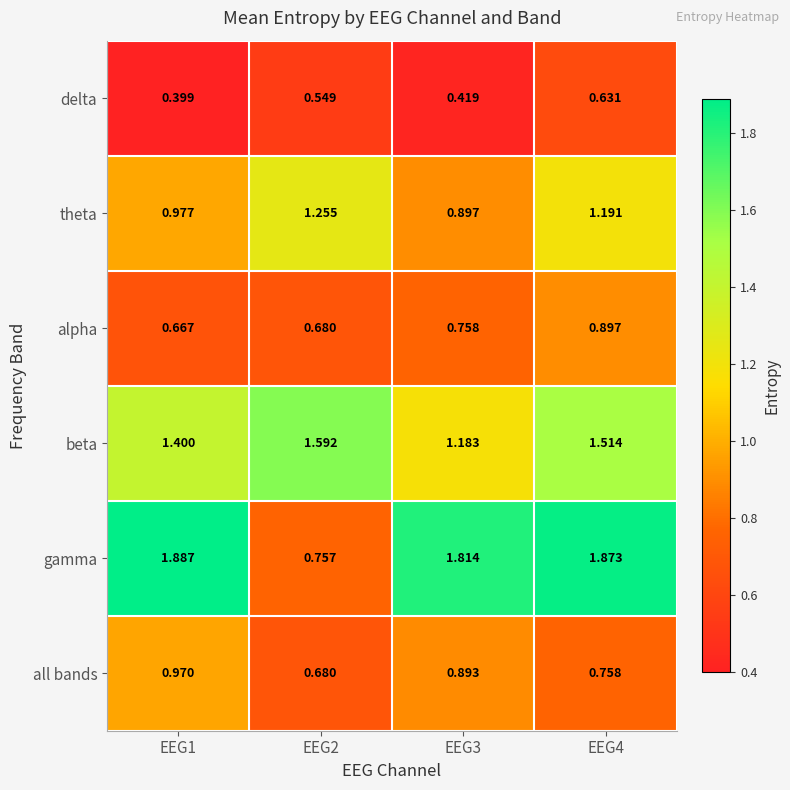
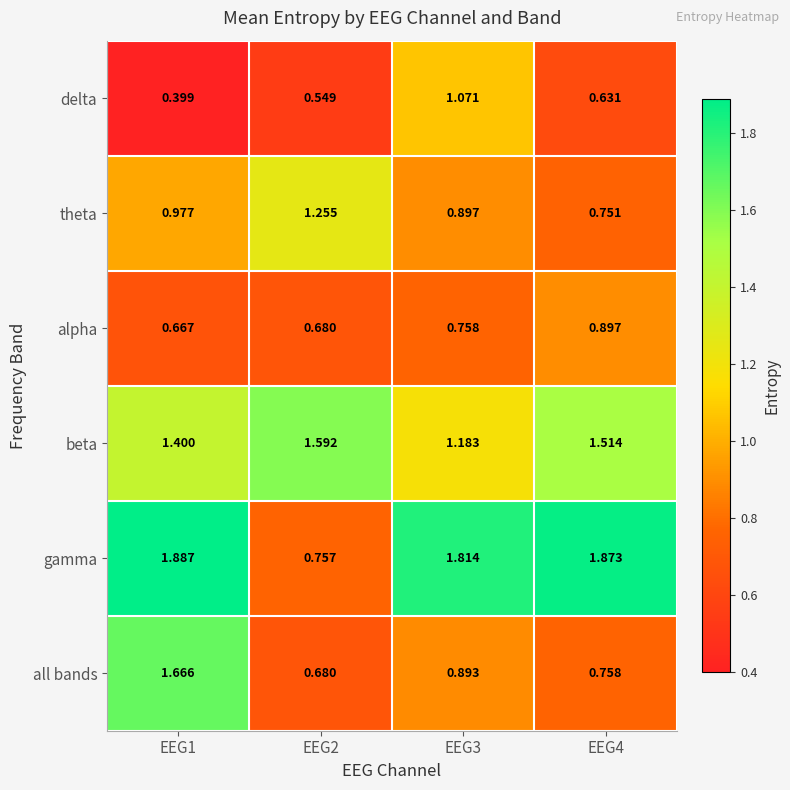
  {
    "delta": {
      "EEG1": 0.399,
      "EEG2": 0.549,
-     "EEG3": 0.419,
+     "EEG3": 1.071,
      "EEG4": 0.631
    },
    "theta": {
      "EEG1": 0.977,
      "EEG2": 1.255,
      "EEG3": 0.897,
-     "EEG4": 1.191
+     "EEG4": 0.751
    },
    "alpha": {
      "EEG1": 0.667,
      "EEG2": 0.680,
      "EEG3": 0.758,
      "EEG4": 0.897
    },
    "beta": {
      "EEG1": 1.400,
      "EEG2": 1.592,
      "EEG3": 1.183,
      "EEG4": 1.514
    },
    "gamma": {
      "EEG1": 1.887,
      "EEG2": 0.757,
      "EEG3": 1.814,
      "EEG4": 1.873
    },
    "all bands": {
-     "EEG1": 0.970,
+     "EEG1": 1.666,
      "EEG2": 0.680,
      "EEG3": 0.893,
      "EEG4": 0.758
    }
  }
